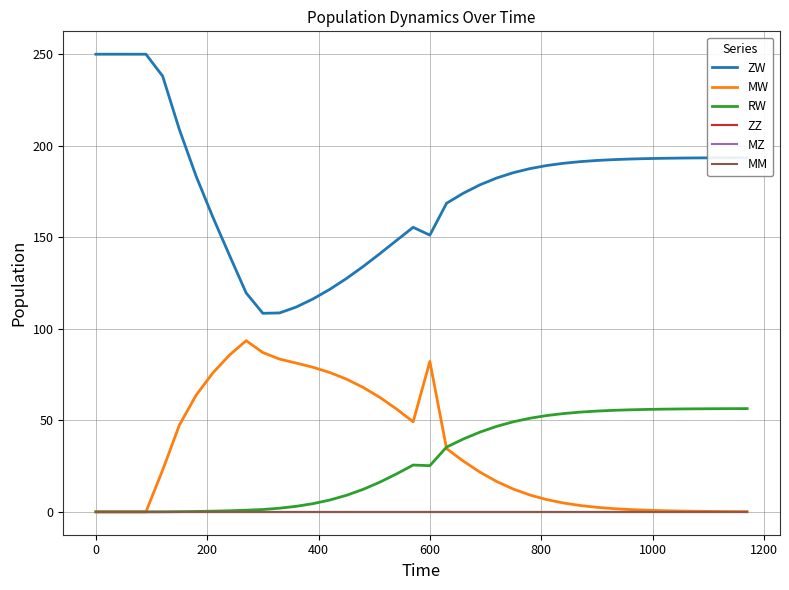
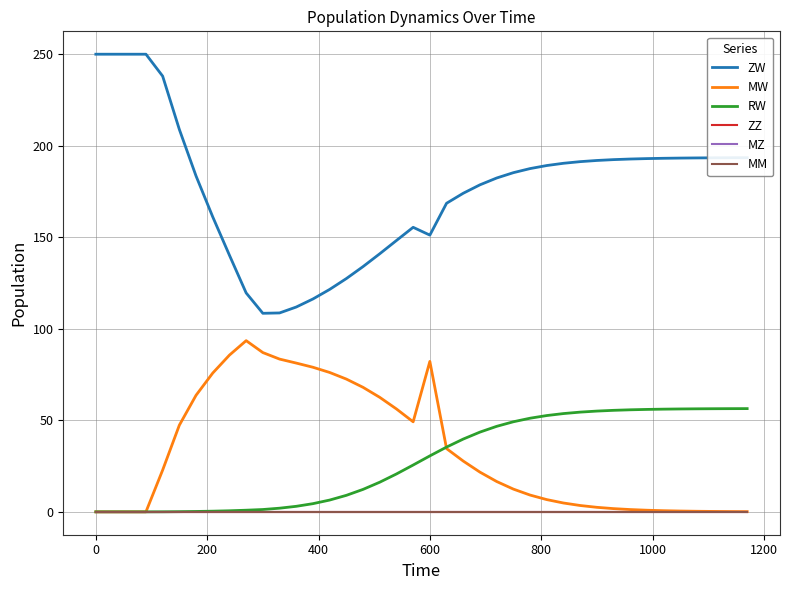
  {
    "ZW": {
      "0": 250,
      "600": 151
    },
    "MW": {
      "600": 82
    },
    "RW": {
-     "600": 25
+     "600": 31
    },
    "MM": {
      "600": 0
    }
  }
